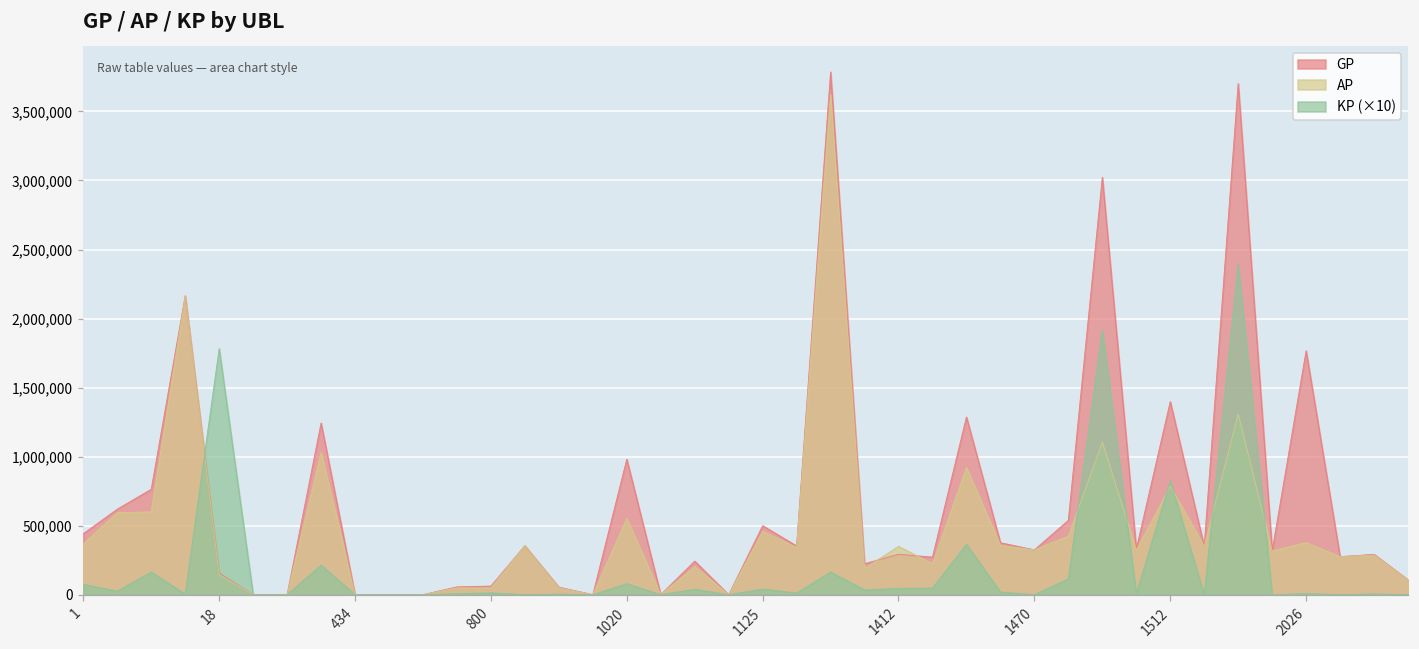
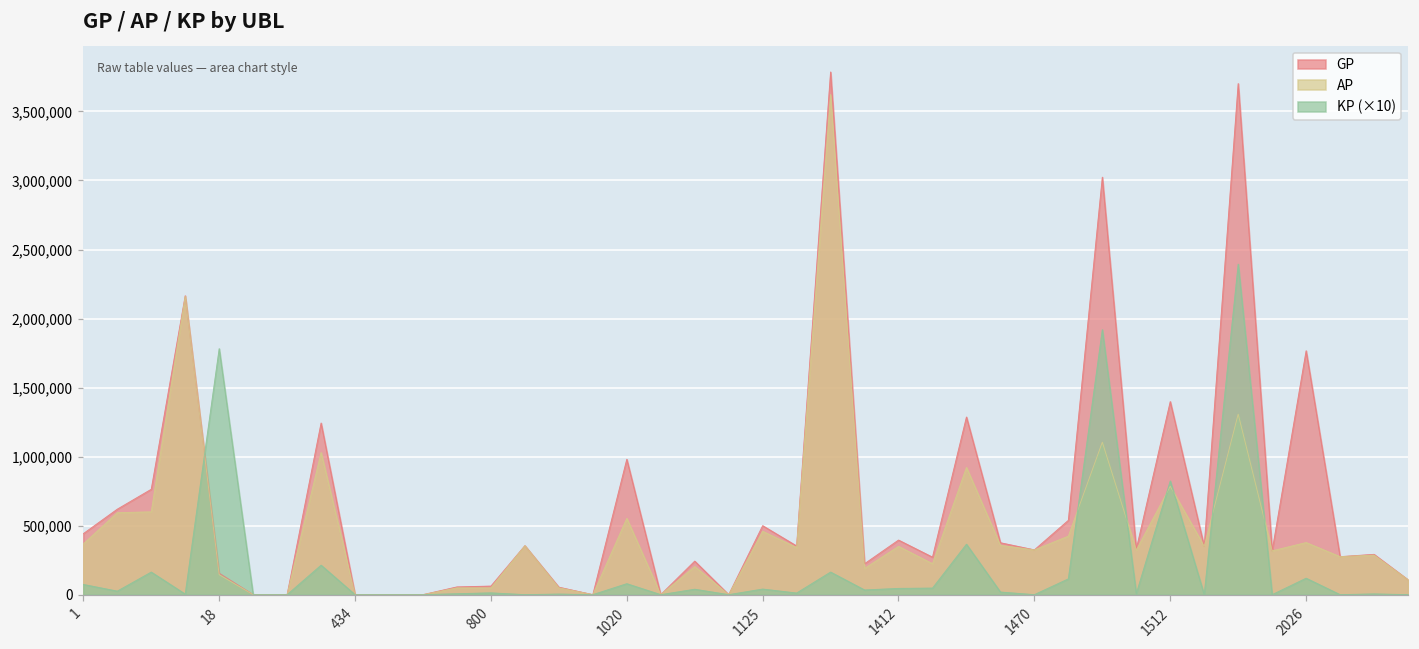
  {
    "GP": {
      "1": "440,000",
      "1020": "980,000",
      "1125": "500,000",
-     "1412": "290,000",
+     "1412": "400,000",
      "1512": "1,400,000",
      "2026": "1,770,000"
    },
    "AP": {
      "1": "370,000",
      "1020": "550,000",
      "1125": "460,000",
      "1412": "350,000",
      "1512": "790,000",
      "2026": "380,000"
    },
    "KP (×10)": {
      "1": "70,000",
      "18": "1,780,000",
      "800": "10,000",
      "1020": "80,000",
      "1125": "40,000",
      "1412": "50,000",
      "1470": "0",
      "1512": "820,000",
-     "2026": "10,000"
+     "2026": "120,000"
    }
  }
